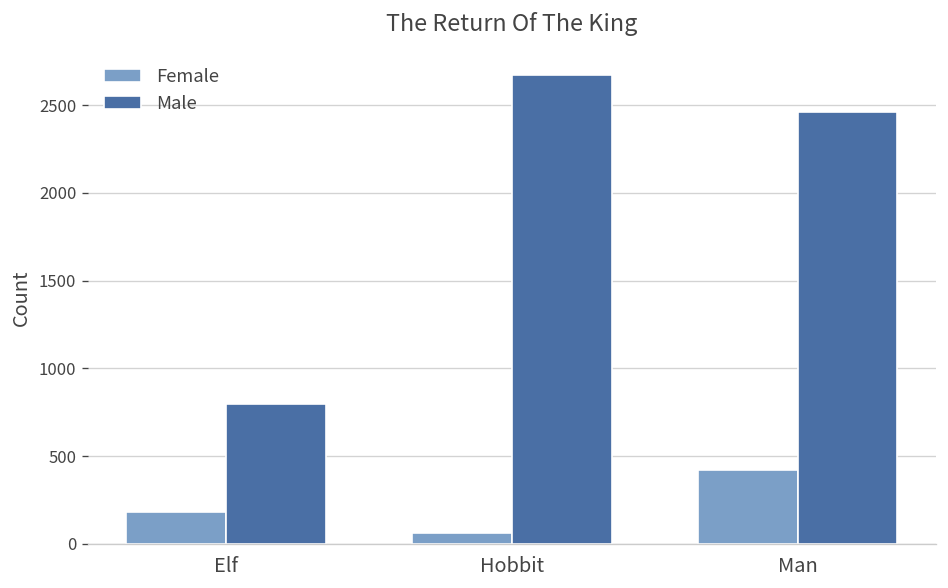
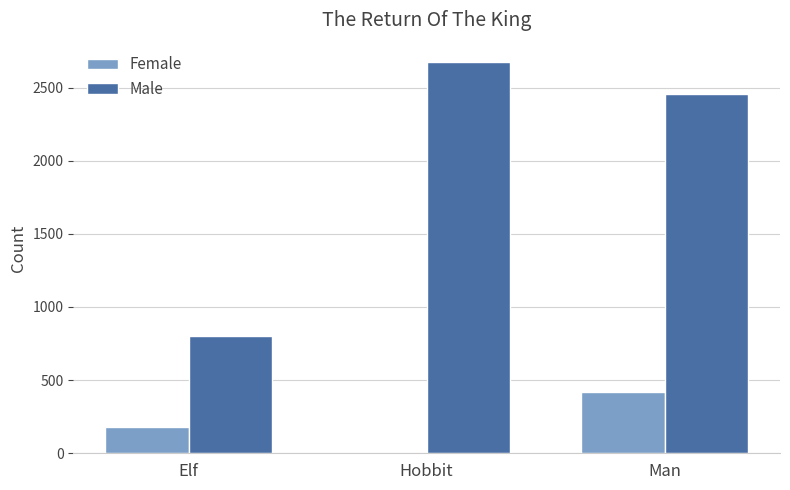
  {
    "Female": {
      "Elf": 180,
-     "Hobbit": 70,
+     "Hobbit": 0,
      "Man": 420
    },
    "Male": {
      "Elf": 800,
      "Hobbit": 2670,
      "Man": 2460
    }
  }
